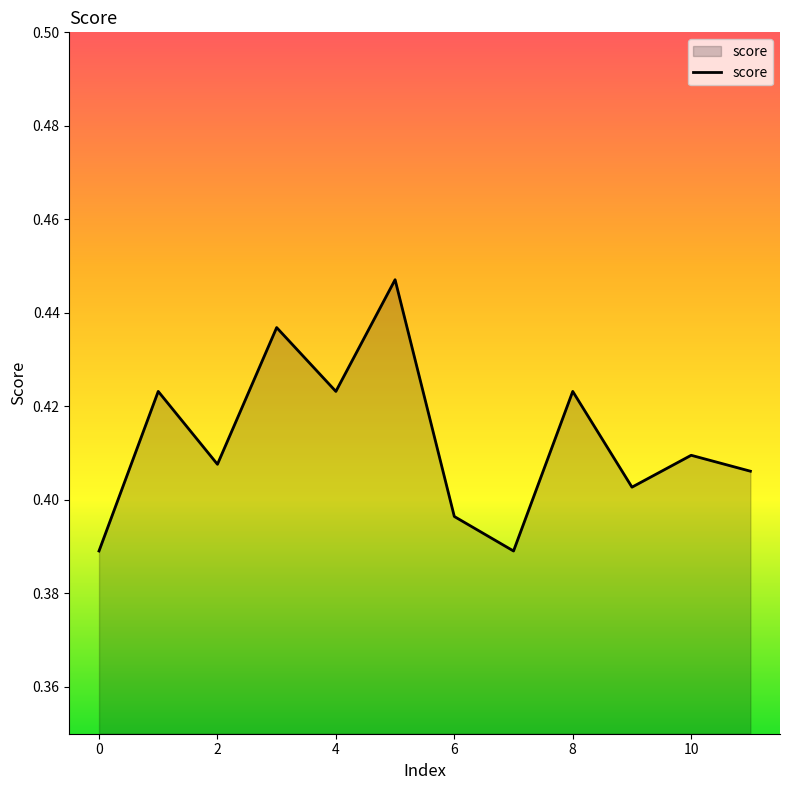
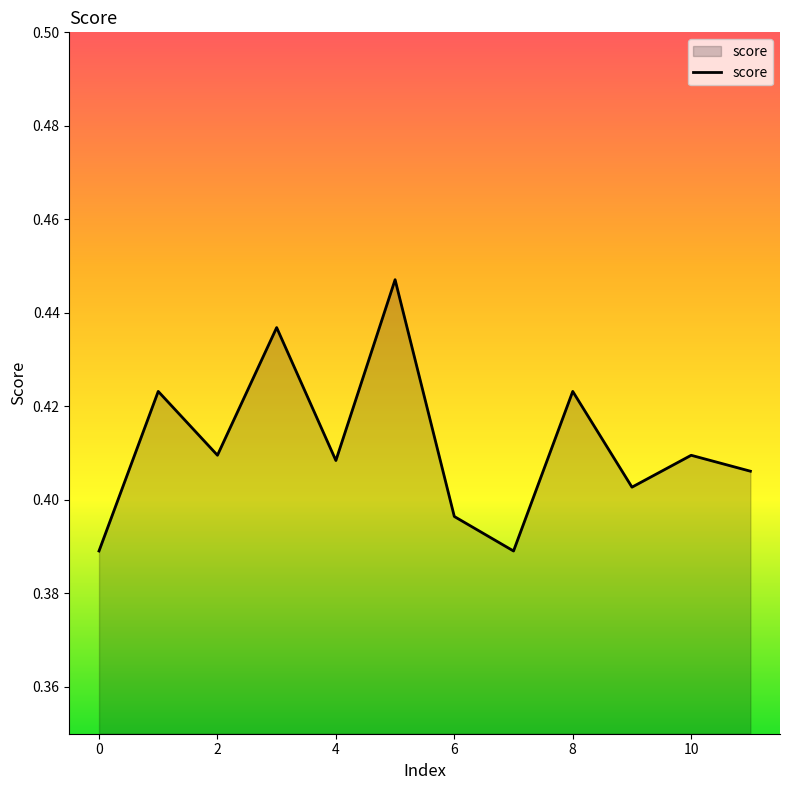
  {
    "0": 0.389,
-   "2": 0.408,
-   "4": 0.423,
+   "2": 0.410,
+   "4": 0.408,
    "6": 0.396,
    "8": 0.423,
    "10": 0.410
  }
